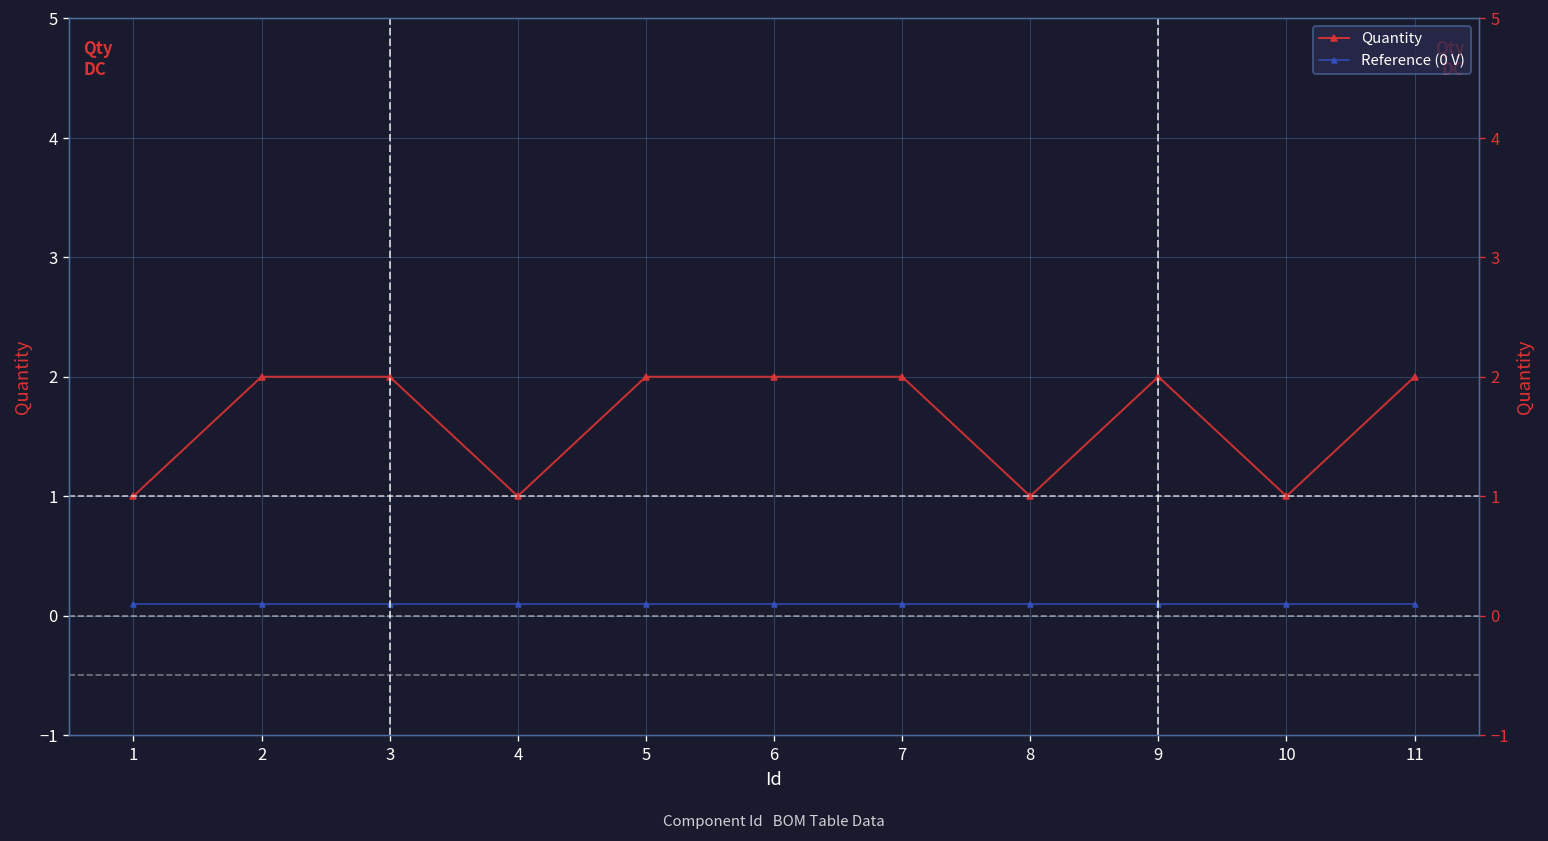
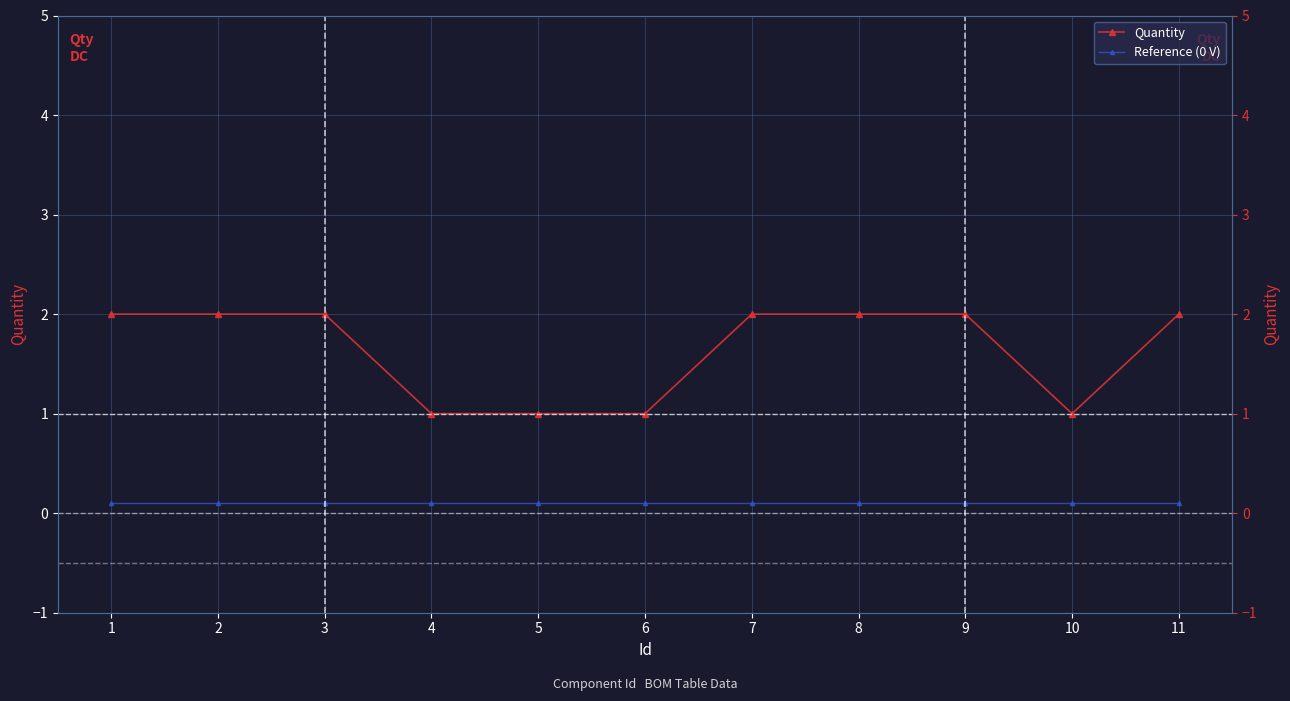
  {
    "Quantity": {
-     "1": 1,
+     "1": 2,
      "2": 2,
      "3": 2,
      "4": 1,
-     "5": 2,
-     "6": 2,
+     "5": 1,
+     "6": 1,
      "7": 2,
-     "8": 1,
+     "8": 2,
      "9": 2,
      "10": 1,
      "11": 2
    },
    "Reference (0 V)": {
      "1": 0.1,
      "2": 0.1,
      "3": 0.1,
      "4": 0.1,
      "5": 0.1,
      "6": 0.1,
      "7": 0.1,
      "8": 0.1,
      "9": 0.1,
      "10": 0.1,
      "11": 0.1
    }
  }
